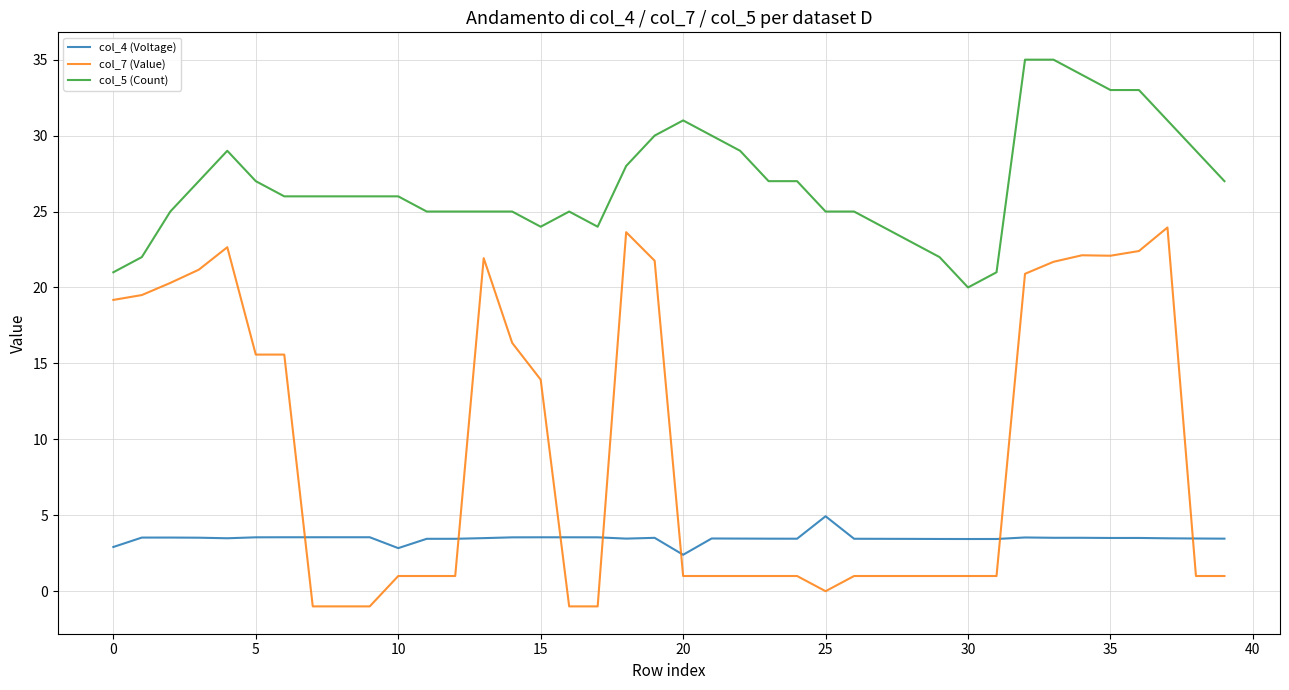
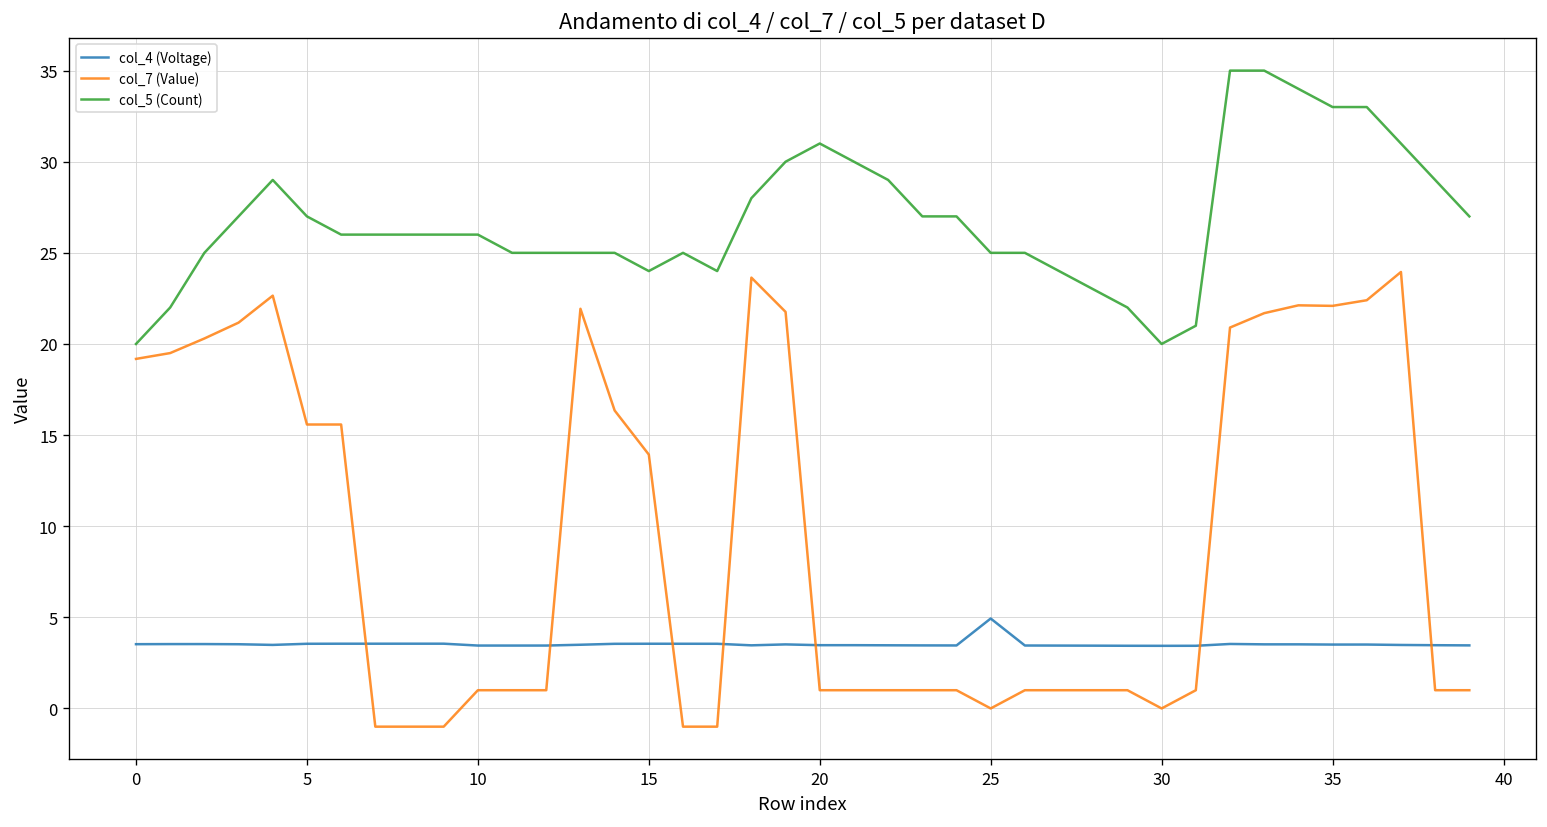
  {
    "col_4 (Voltage)": {
-     "0": 2.9,
+     "0": 3.5,
      "5": 3.5,
-     "10": 2.8,
+     "10": 3.5,
      "15": 3.6,
-     "20": 2.4,
+     "20": 3.5,
      "25": 4.9,
      "30": 3.4,
      "35": 3.5
    },
    "col_7 (Value)": {
      "0": 19.2,
      "5": 15.6,
      "10": 1,
      "15": 14,
      "20": 1,
      "25": 0,
-     "30": 1,
+     "30": 0,
      "35": 22
    },
    "col_5 (Count)": {
-     "0": 21,
+     "0": 20,
      "5": 27,
      "10": 26,
      "15": 24,
      "20": 31,
      "25": 25,
      "30": 20,
      "35": 33
    }
  }
